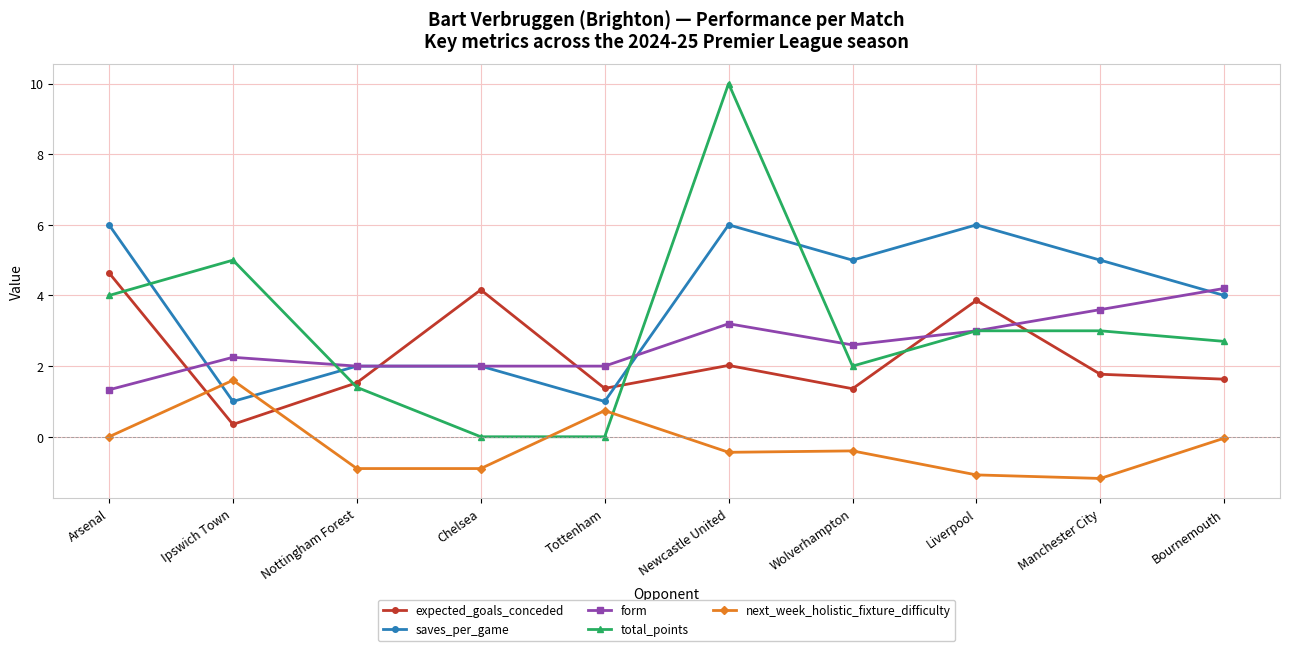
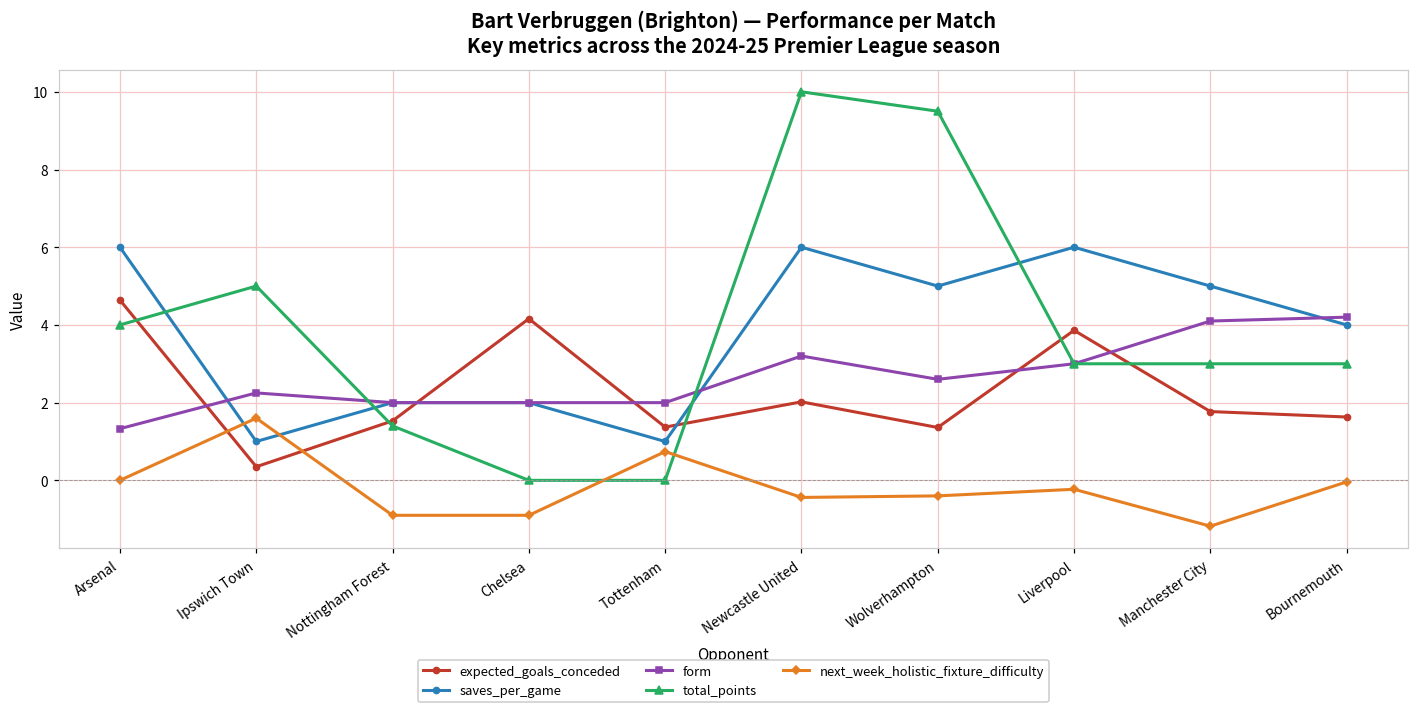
  {
    "expected_goals_conceded": {
      "Arsenal": 4.6,
      "Ipswich Town": 0.4,
      "Nottingham Forest": 1.5,
      "Chelsea": 4.2,
      "Tottenham": 1.4,
      "Newcastle United": 2.0,
      "Wolverhampton": 1.4,
      "Liverpool": 3.9,
      "Manchester City": 1.8,
      "Bournemouth": 1.6
    },
    "saves_per_game": {
      "Arsenal": 6.0,
      "Ipswich Town": 1.0,
      "Tottenham": 1.0,
      "Newcastle United": 6.0,
      "Wolverhampton": 5.0,
      "Liverpool": 6.0,
      "Manchester City": 5.0,
      "Bournemouth": 4.0
    },
    "form": {
      "Arsenal": 1.3,
      "Ipswich Town": 2.3,
      "Tottenham": 2.0,
      "Newcastle United": 3.2,
      "Wolverhampton": 2.6,
-     "Manchester City": 3.6,
+     "Manchester City": 4.1,
      "Bournemouth": 4.2
    },
    "total_points": {
      "Arsenal": 4.0,
      "Ipswich Town": 5.0,
      "Nottingham Forest": 1.4,
      "Chelsea": 0.0,
      "Tottenham": 0.0,
      "Newcastle United": 10.0,
-     "Wolverhampton": 2.0,
+     "Wolverhampton": 9.5,
      "Manchester City": 3.0,
-     "Bournemouth": 2.7
+     "Bournemouth": 3.0
    },
    "next_week_holistic_fixture_difficulty": {
      "Arsenal": 0.0,
      "Ipswich Town": 1.6,
      "Nottingham Forest": -0.9,
      "Chelsea": -0.9,
      "Tottenham": 0.7,
      "Newcastle United": -0.4,
      "Wolverhampton": -0.4,
-     "Liverpool": -1.1,
+     "Liverpool": -0.2,
      "Manchester City": -1.2,
      "Bournemouth": 0.0
    }
  }
